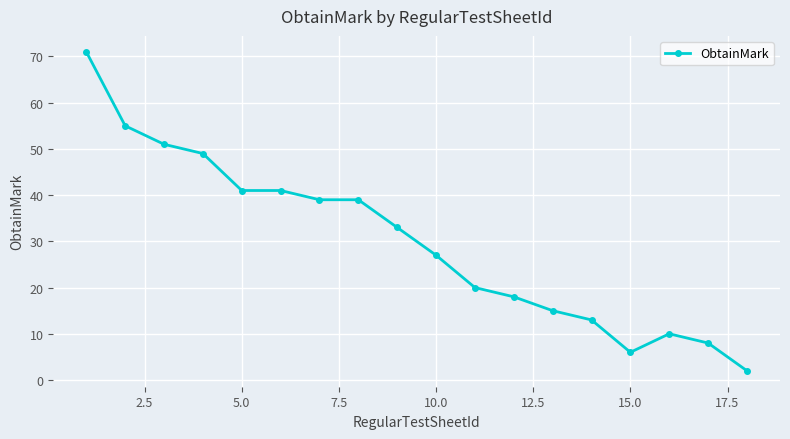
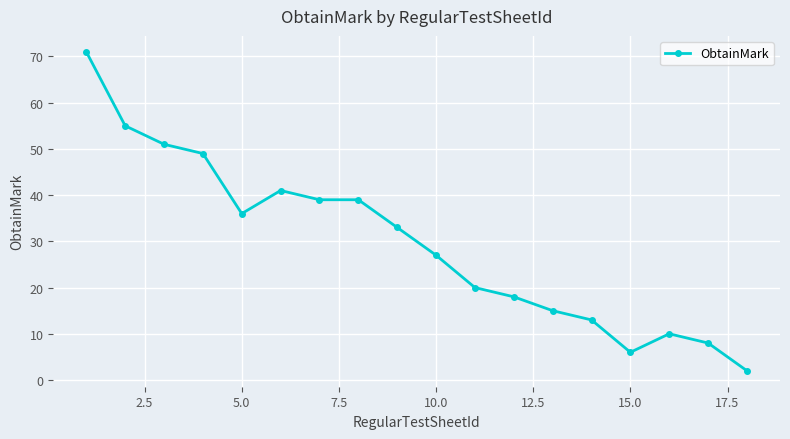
  {
-   "5.0": 41,
+   "5.0": 36,
    "10.0": 27,
    "15.0": 6
  }
